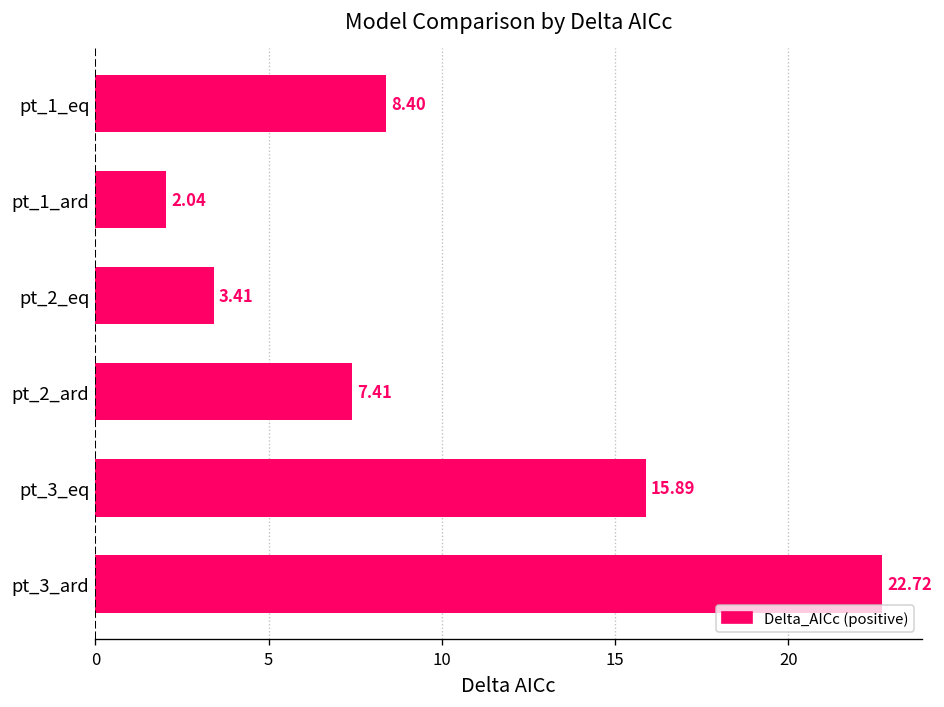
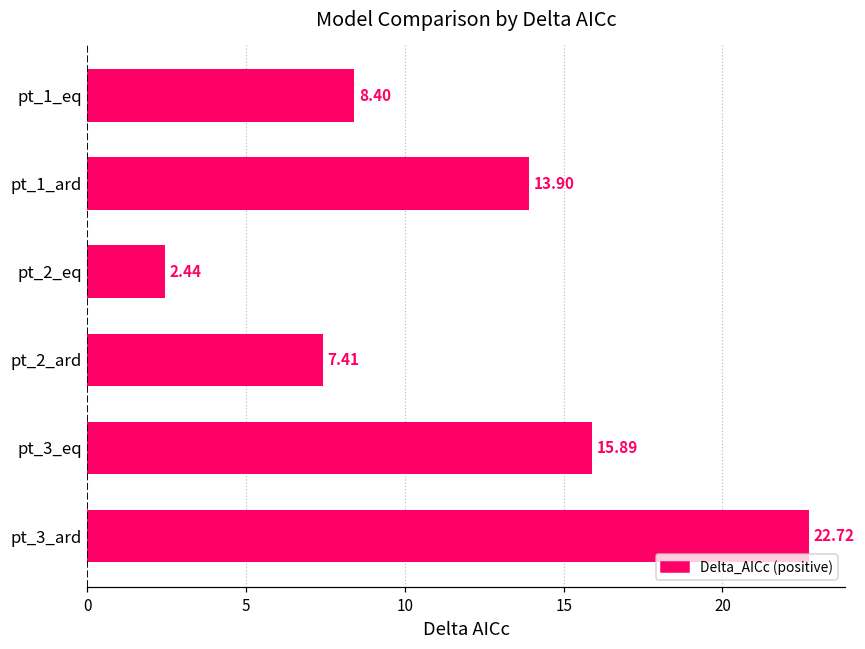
  {
    "pt_1_eq": 8.40,
-   "pt_1_ard": 2.04,
-   "pt_2_eq": 3.41,
+   "pt_1_ard": 13.90,
+   "pt_2_eq": 2.44,
    "pt_2_ard": 7.41,
    "pt_3_eq": 15.89,
    "pt_3_ard": 22.72
  }
